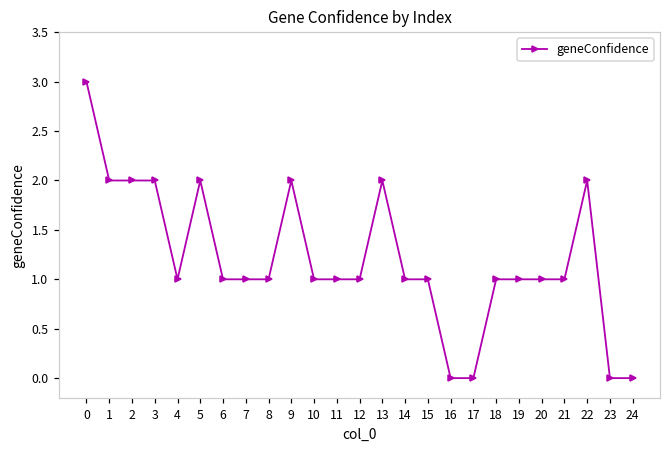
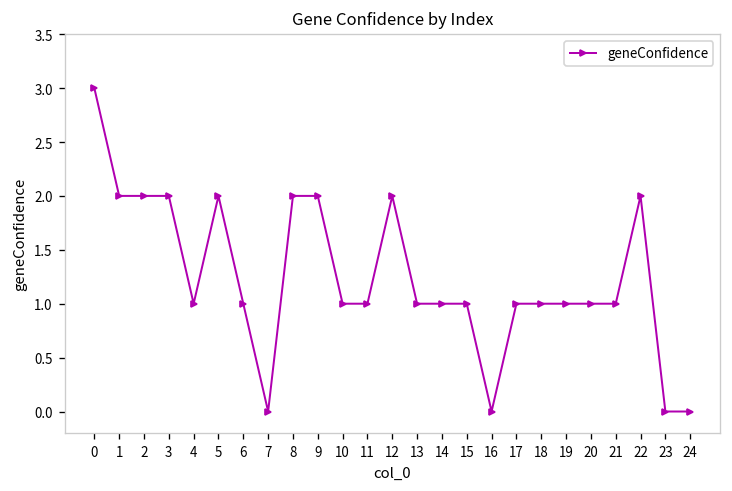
  {
    "0": 3,
    "1": 2,
    "2": 2,
    "3": 2,
    "4": 1,
    "5": 2,
    "6": 1,
-   "7": 1,
-   "8": 1,
+   "7": 0,
+   "8": 2,
    "9": 2,
    "10": 1,
    "11": 1,
-   "12": 1,
-   "13": 2,
+   "12": 2,
+   "13": 1,
    "14": 1,
    "15": 1,
    "16": 0,
-   "17": 0,
+   "17": 1,
    "18": 1,
    "19": 1,
    "20": 1,
    "21": 1,
    "22": 2,
    "23": 0,
    "24": 0
  }
